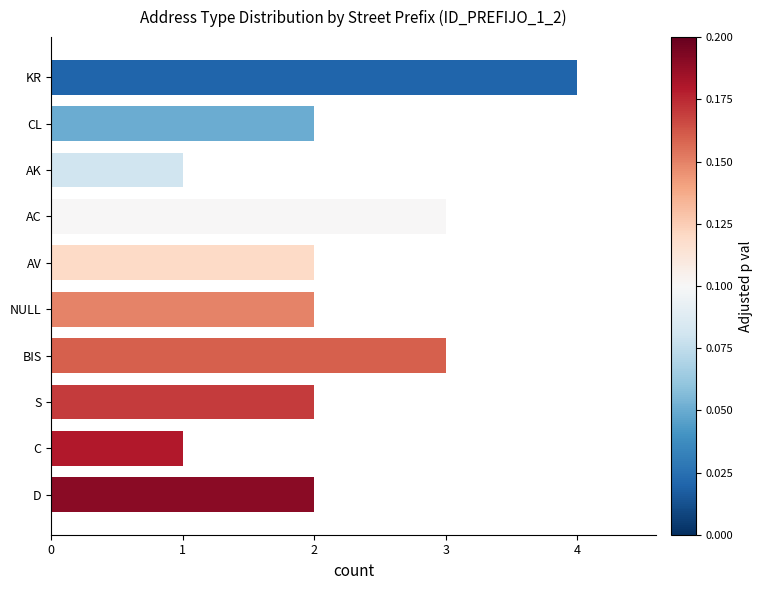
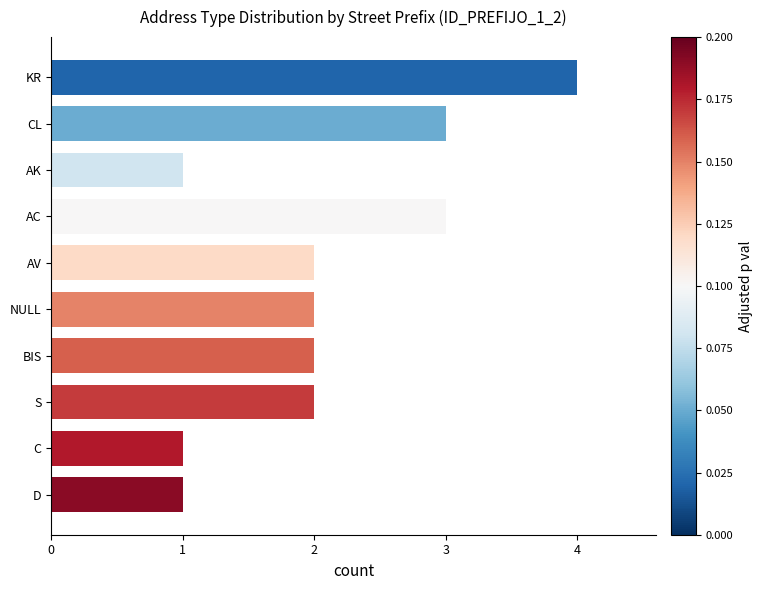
  {
    "KR": 4,
-   "CL": 2,
+   "CL": 3,
    "AK": 1,
    "AC": 3,
    "AV": 2,
    "NULL": 2,
-   "BIS": 3,
+   "BIS": 2,
    "S": 2,
    "C": 1,
-   "D": 2
+   "D": 1
  }
